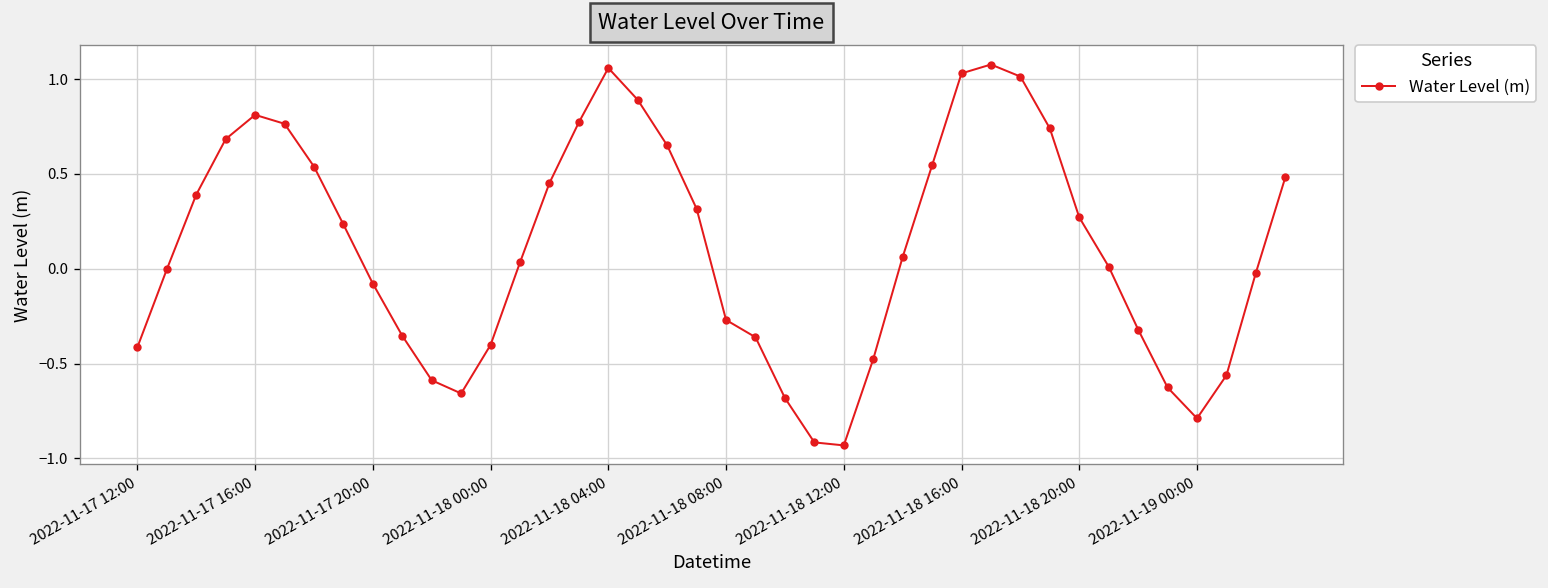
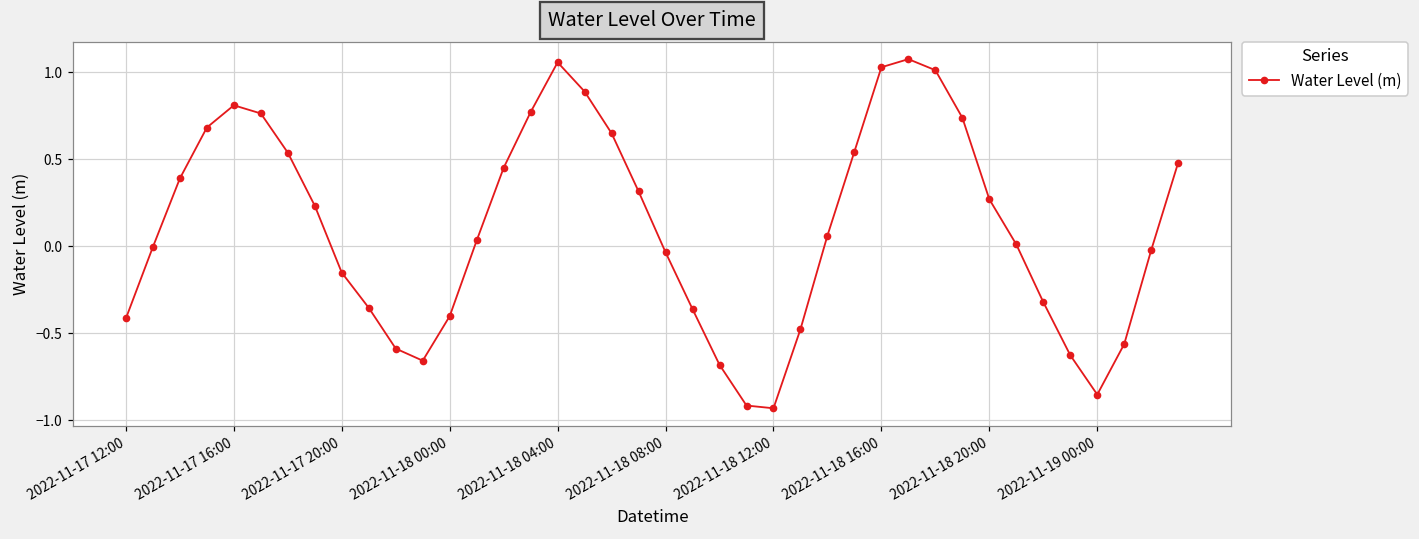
  {
    "2022-11-17 12:00": -0.41,
    "2022-11-17 16:00": 0.81,
-   "2022-11-17 20:00": -0.08,
+   "2022-11-17 20:00": -0.15,
    "2022-11-18 00:00": -0.40,
    "2022-11-18 04:00": 1.06,
-   "2022-11-18 08:00": -0.27,
+   "2022-11-18 08:00": -0.03,
    "2022-11-18 12:00": -0.93,
    "2022-11-18 16:00": 1.03,
    "2022-11-18 20:00": 0.27,
-   "2022-11-19 00:00": -0.79
+   "2022-11-19 00:00": -0.85
  }
